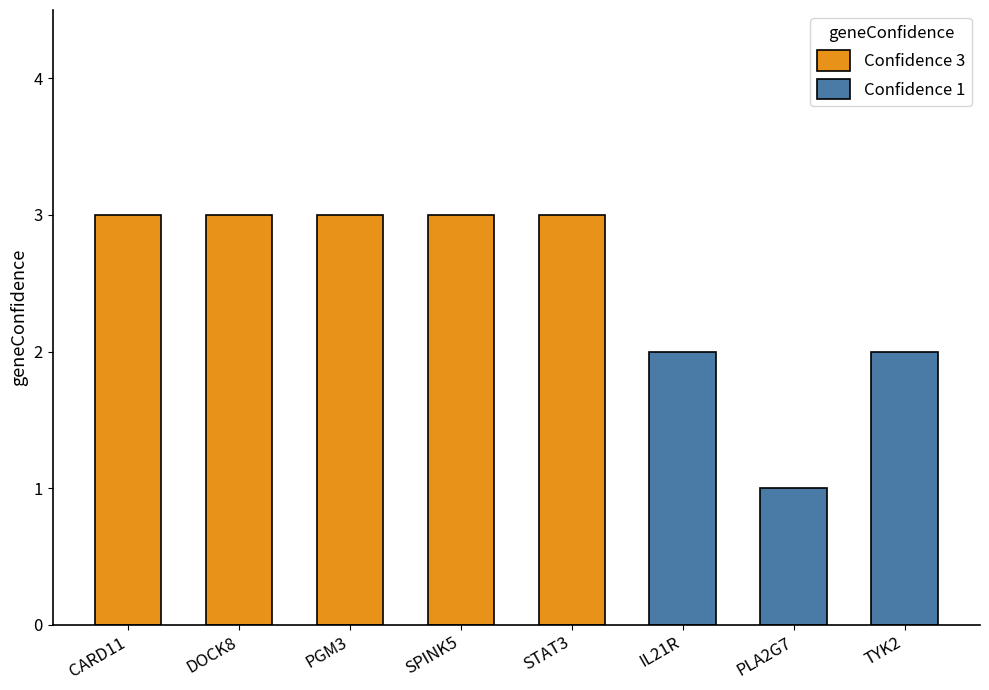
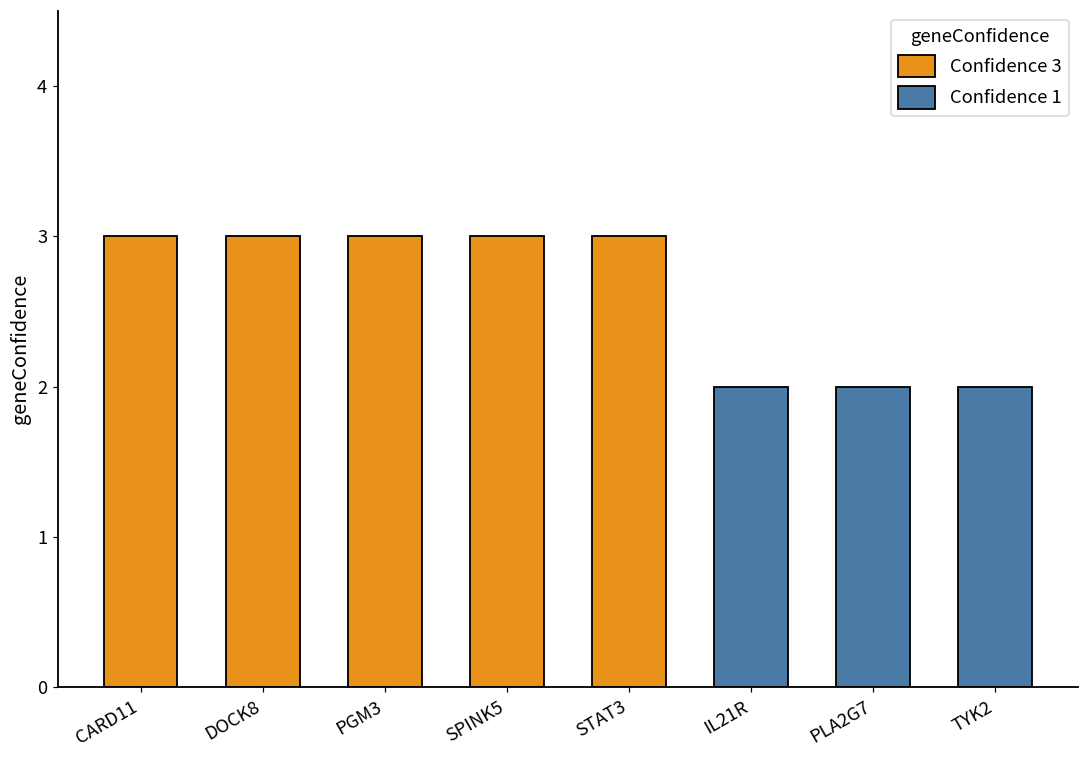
  {
    "CARD11": 3,
    "DOCK8": 3,
    "PGM3": 3,
    "SPINK5": 3,
    "STAT3": 3,
    "IL21R": 2,
-   "PLA2G7": 1,
+   "PLA2G7": 2,
    "TYK2": 2
  }
